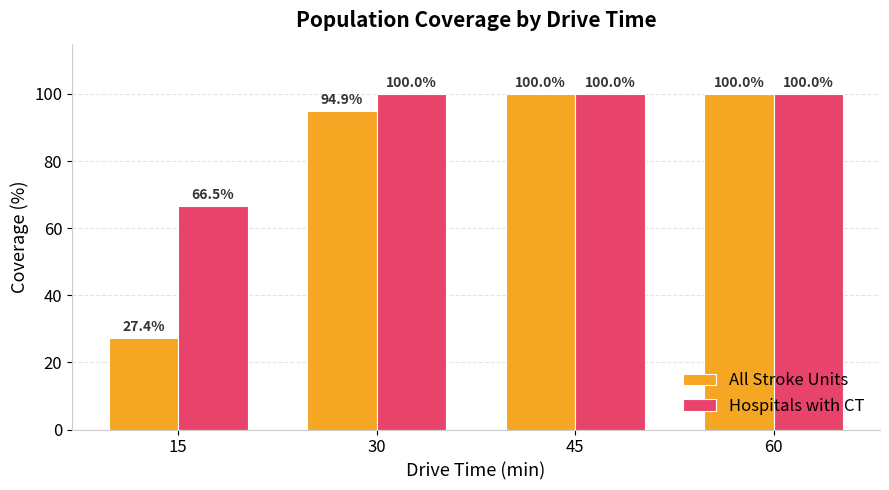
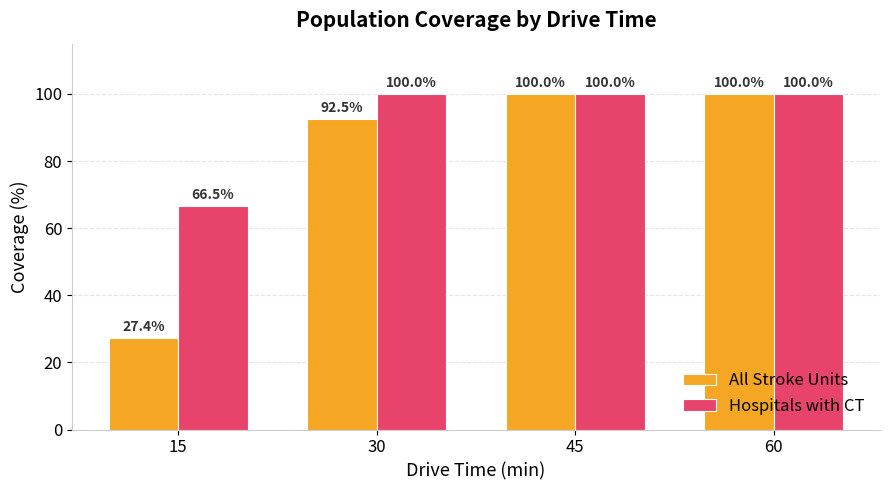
  {
    "All Stroke Units": {
      "15": "27.4%",
-     "30": "94.9%",
+     "30": "92.5%",
      "45": "100.0%",
      "60": "100.0%"
    },
    "Hospitals with CT": {
      "15": "66.5%",
      "30": "100.0%",
      "45": "100.0%",
      "60": "100.0%"
    }
  }
